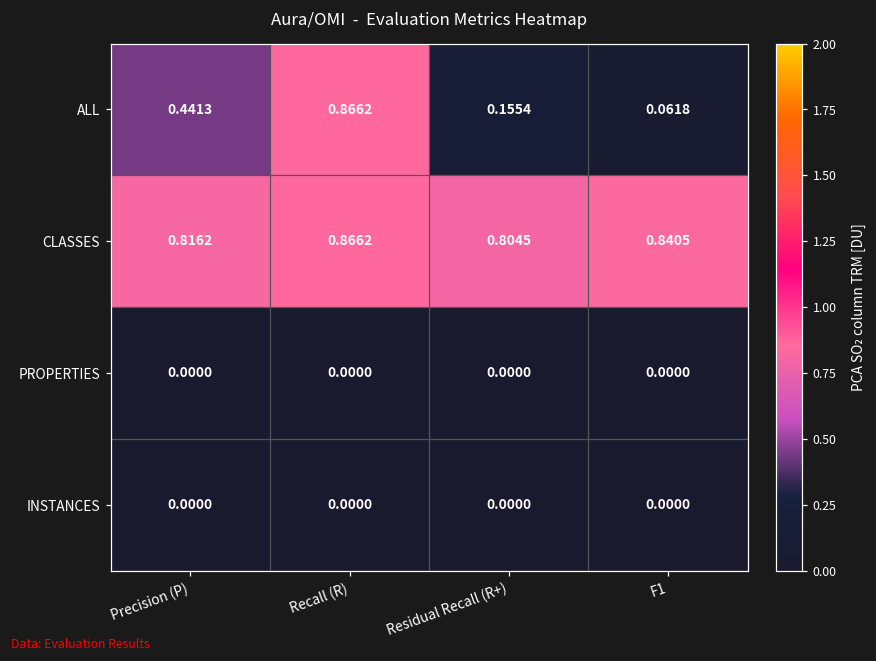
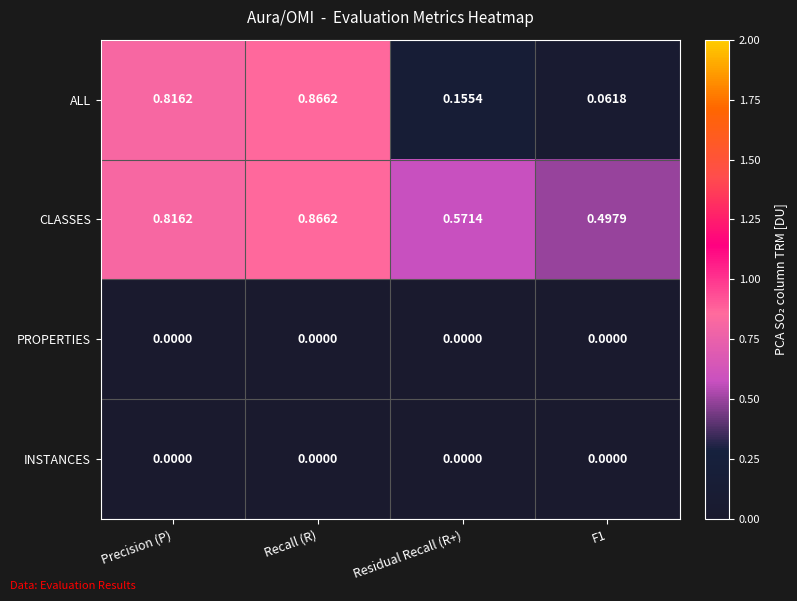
  {
    "ALL": {
-     "Precision (P)": 0.4413,
+     "Precision (P)": 0.8162,
      "Recall (R)": 0.8662,
      "Residual Recall (R+)": 0.1554,
      "F1": 0.0618
    },
    "CLASSES": {
      "Precision (P)": 0.8162,
      "Recall (R)": 0.8662,
-     "Residual Recall (R+)": 0.8045,
-     "F1": 0.8405
+     "Residual Recall (R+)": 0.5714,
+     "F1": 0.4979
    },
    "PROPERTIES": {
      "Precision (P)": 0.0000,
      "Recall (R)": 0.0000,
      "Residual Recall (R+)": 0.0000,
      "F1": 0.0000
    },
    "INSTANCES": {
      "Precision (P)": 0.0000,
      "Recall (R)": 0.0000,
      "Residual Recall (R+)": 0.0000,
      "F1": 0.0000
    }
  }
